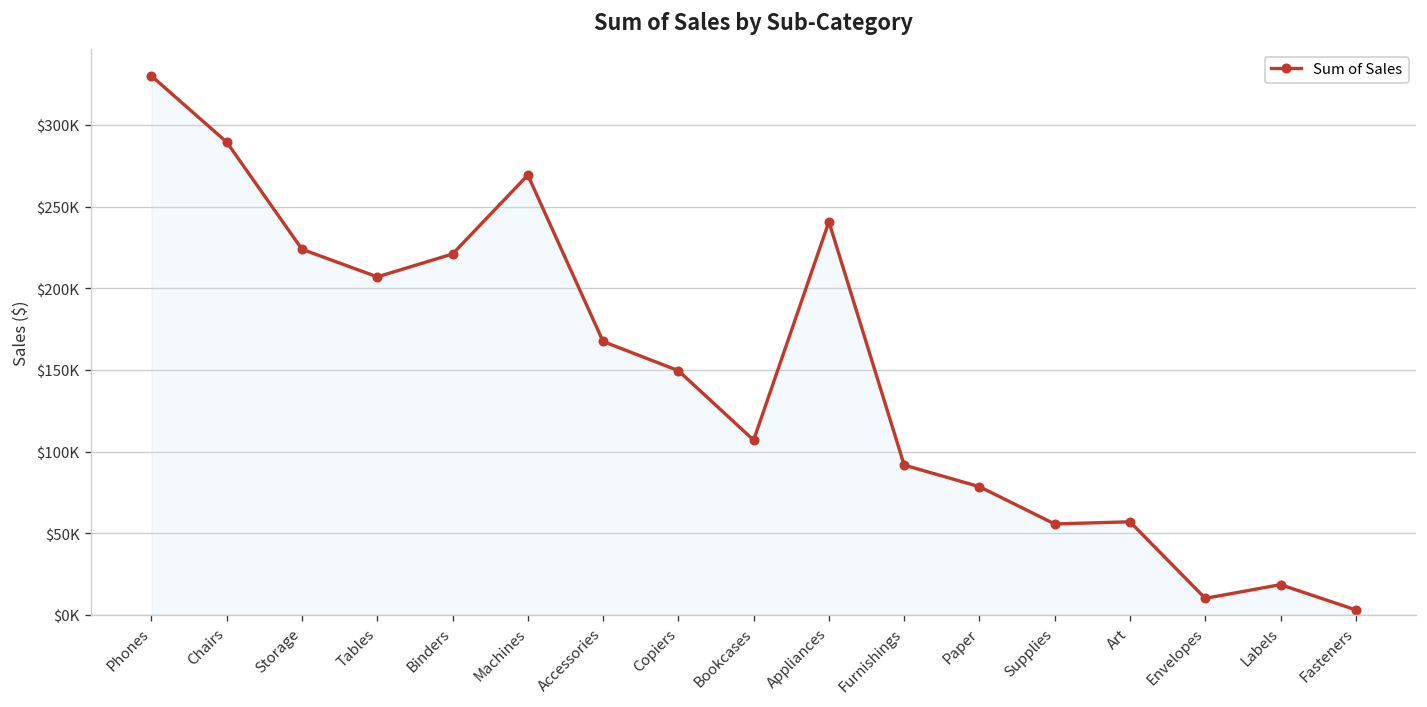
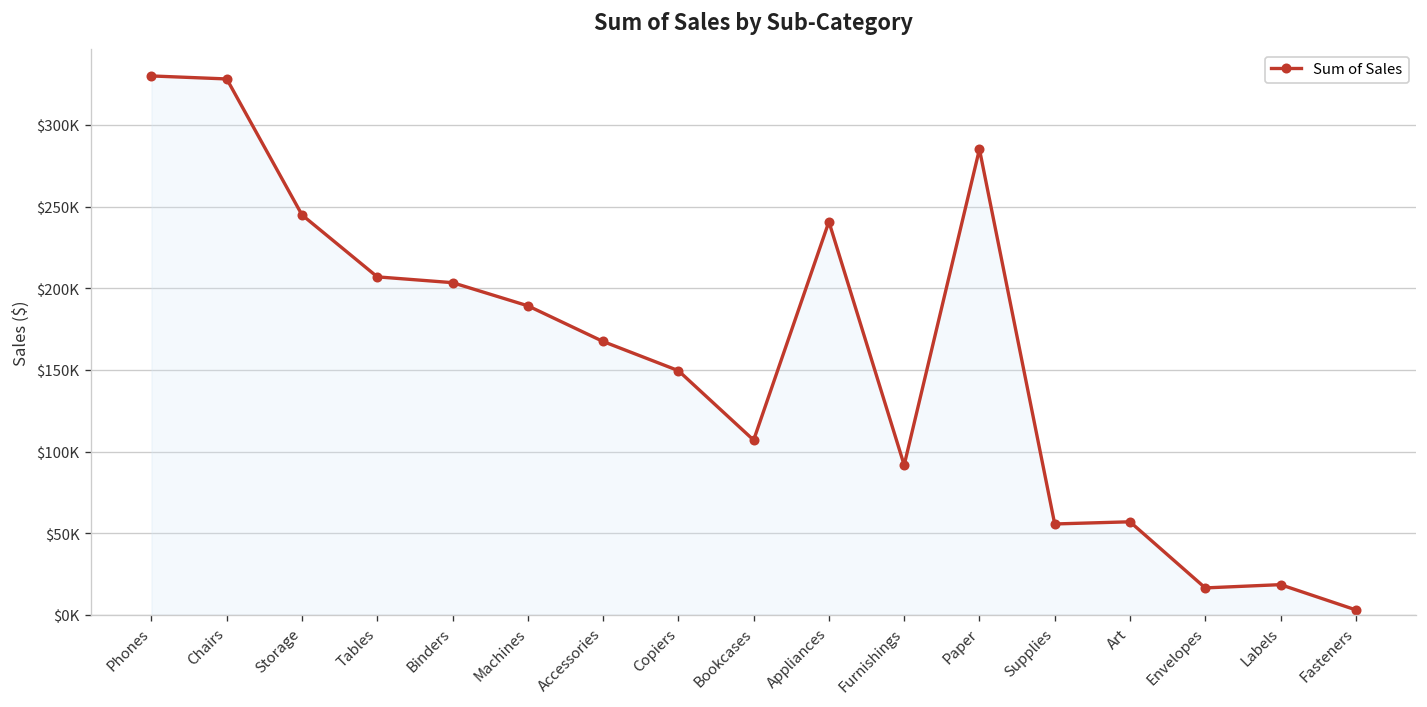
  {
    "Phones": "$330000",
-   "Chairs": "$289000",
-   "Storage": "$224000",
+   "Chairs": "$328000",
+   "Storage": "$245000",
    "Tables": "$207000",
-   "Binders": "$221000",
-   "Machines": "$269000",
+   "Binders": "$203000",
+   "Machines": "$189000",
    "Accessories": "$167000",
    "Copiers": "$150000",
    "Bookcases": "$107000",
    "Appliances": "$241000",
    "Furnishings": "$92000",
-   "Paper": "$78000",
+   "Paper": "$285000",
    "Supplies": "$56000",
    "Art": "$57000",
-   "Envelopes": "$10000",
+   "Envelopes": "$16000",
    "Labels": "$18000",
    "Fasteners": "$3000"
  }
